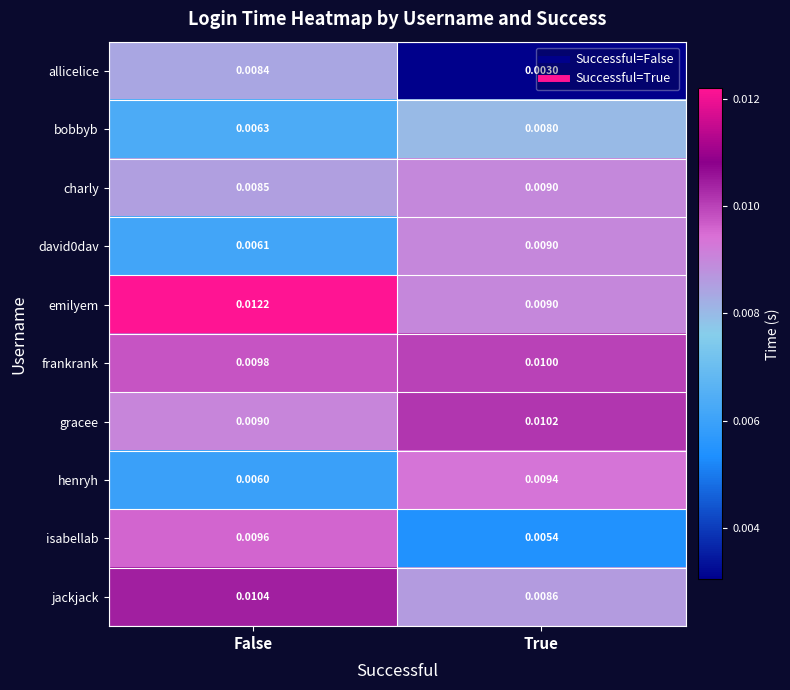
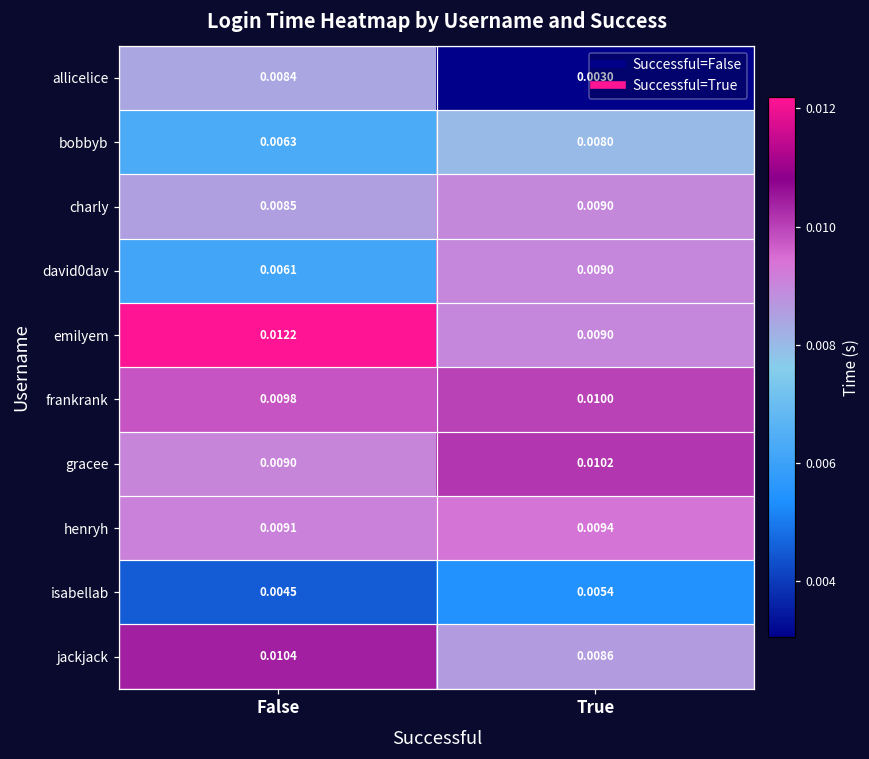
  {
    "allicelice": {
      "False": 0.0084
    },
    "bobbyb": {
      "False": 0.0063,
      "True": 0.0080
    },
    "charly": {
      "False": 0.0085,
      "True": 0.0090
    },
    "david0dav": {
      "False": 0.0061,
      "True": 0.0090
    },
    "emilyem": {
      "False": 0.0122,
      "True": 0.0090
    },
    "frankrank": {
      "False": 0.0098,
      "True": 0.0100
    },
    "gracee": {
      "False": 0.0090,
      "True": 0.0102
    },
    "henryh": {
-     "False": 0.0060,
+     "False": 0.0091,
      "True": 0.0094
    },
    "isabellab": {
-     "False": 0.0096,
+     "False": 0.0045,
      "True": 0.0054
    },
    "jackjack": {
      "False": 0.0104,
      "True": 0.0086
    }
  }
